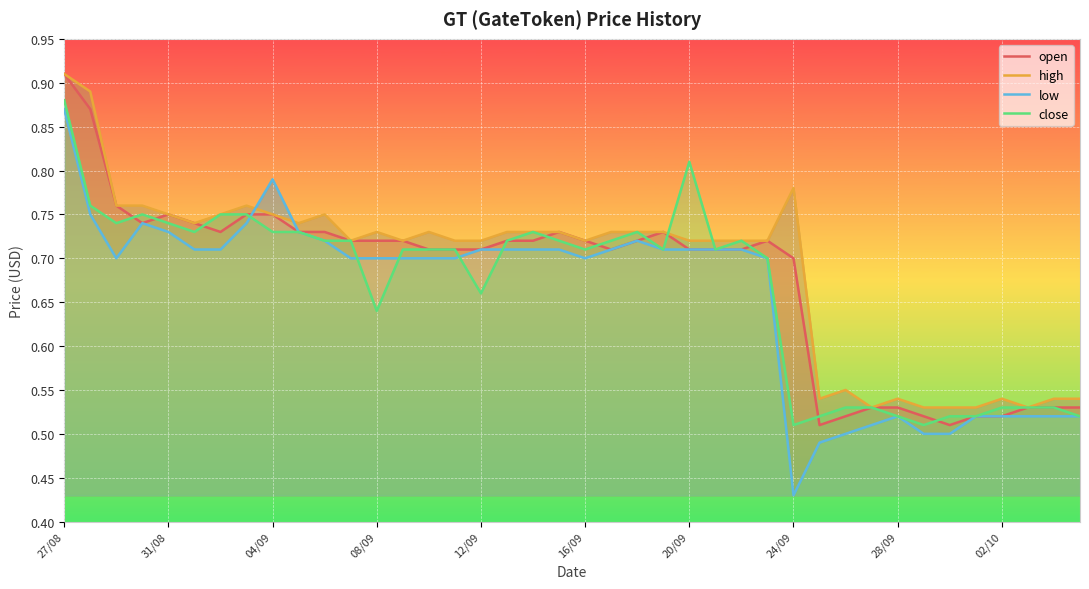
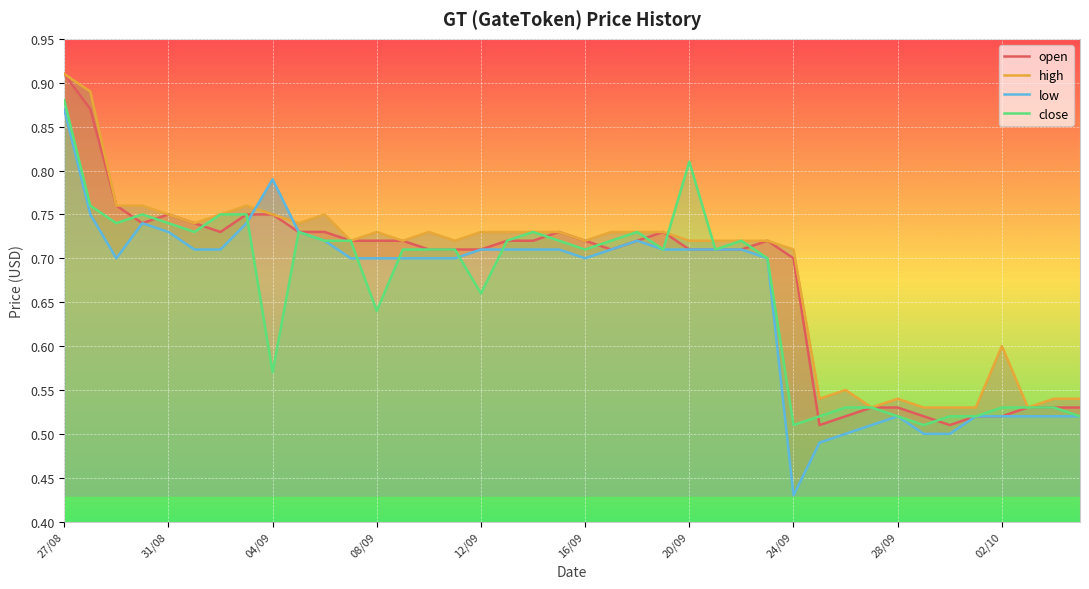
  {
    "open": {
      "08/09": 0.72,
      "24/09": 0.70,
      "28/09": 0.53
    },
    "high": {
-     "12/09": 0.72,
-     "24/09": 0.78,
-     "02/10": 0.54
+     "12/09": 0.73,
+     "24/09": 0.71,
+     "02/10": 0.60
    },
    "low": {
      "27/08": 0.87,
      "31/08": 0.73,
      "08/09": 0.70,
      "16/09": 0.70,
      "24/09": 0.43
    },
    "close": {
      "27/08": 0.88,
      "31/08": 0.74,
-     "04/09": 0.73,
+     "04/09": 0.57,
      "08/09": 0.64,
      "12/09": 0.66,
      "16/09": 0.71,
      "20/09": 0.81,
      "24/09": 0.51,
      "02/10": 0.53
    }
  }
